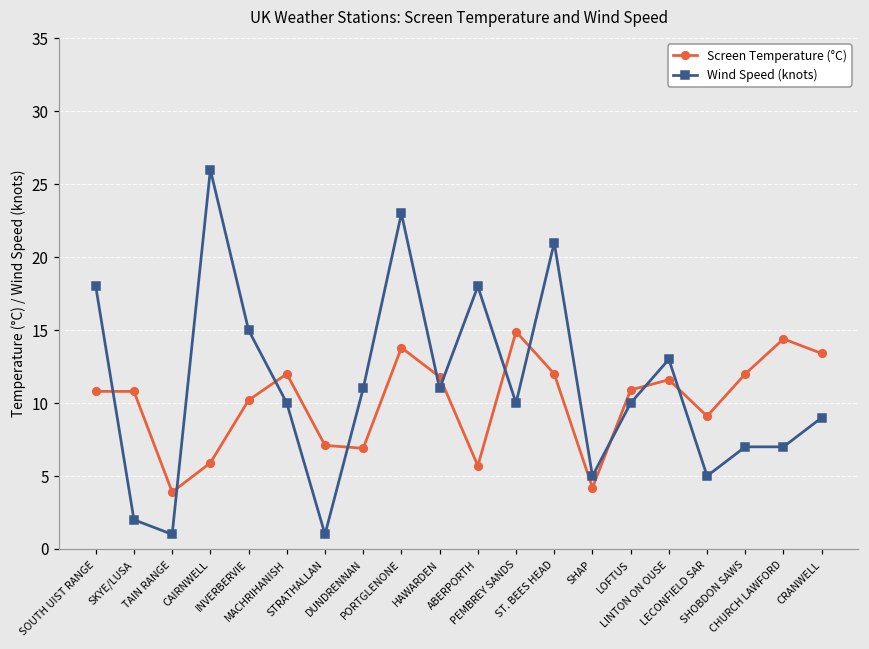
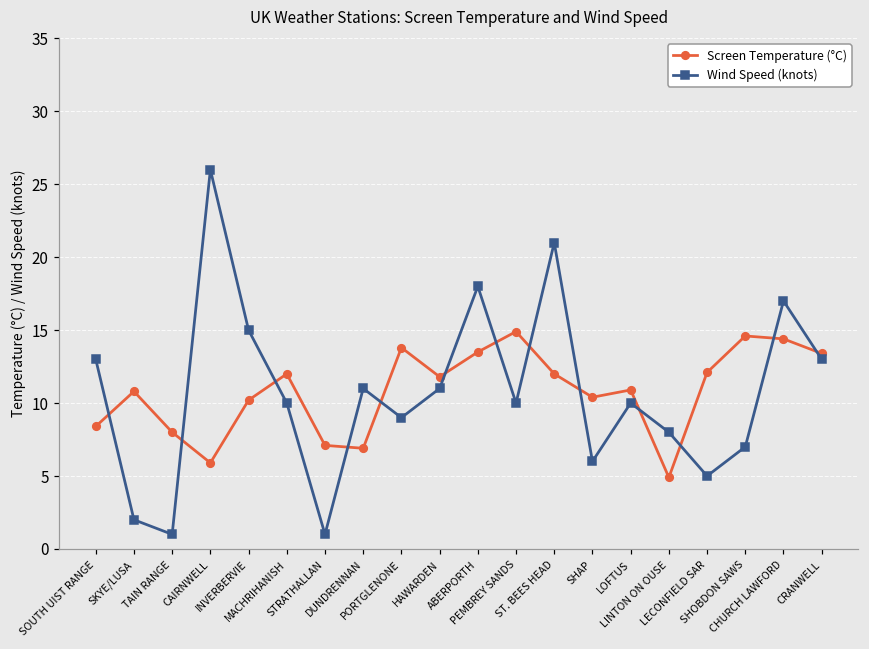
  {
    "Screen Temperature (°C)": {
-     "SOUTH UIST RANGE": 10.8,
+     "SOUTH UIST RANGE": 8.4,
      "SKYE/LUSA": 10.8,
-     "TAIN RANGE": 3.9,
+     "TAIN RANGE": 8.0,
      "CAIRNWELL": 5.9,
      "INVERBERVIE": 10.2,
      "MACHRIHANISH": 12.0,
      "STRATHALLAN": 7.1,
      "DUNDRENNAN": 6.9,
      "PORTGLENONE": 13.8,
      "HAWARDEN": 11.8,
-     "ABERPORTH": 5.7,
+     "ABERPORTH": 13.5,
      "PEMBREY SANDS": 14.9,
      "ST. BEES HEAD": 12.0,
-     "SHAP": 4.2,
+     "SHAP": 10.4,
      "LOFTUS": 10.9,
-     "LINTON ON OUSE": 11.6,
-     "LECONFIELD SAR": 9.1,
-     "SHOBDON SAWS": 12.0,
+     "LINTON ON OUSE": 4.9,
+     "LECONFIELD SAR": 12.1,
+     "SHOBDON SAWS": 14.6,
      "CHURCH LAWFORD": 14.4,
      "CRANWELL": 13.4
    },
    "Wind Speed (knots)": {
-     "SOUTH UIST RANGE": 18,
+     "SOUTH UIST RANGE": 13,
      "SKYE/LUSA": 2,
      "TAIN RANGE": 1,
      "CAIRNWELL": 26,
      "INVERBERVIE": 15,
      "MACHRIHANISH": 10,
      "STRATHALLAN": 1,
      "DUNDRENNAN": 11,
-     "PORTGLENONE": 23,
+     "PORTGLENONE": 9,
      "HAWARDEN": 11,
      "ABERPORTH": 18,
      "PEMBREY SANDS": 10,
      "ST. BEES HEAD": 21,
-     "SHAP": 5,
+     "SHAP": 6,
      "LOFTUS": 10,
-     "LINTON ON OUSE": 13,
+     "LINTON ON OUSE": 8,
      "LECONFIELD SAR": 5,
      "SHOBDON SAWS": 7,
-     "CHURCH LAWFORD": 7,
-     "CRANWELL": 9
+     "CHURCH LAWFORD": 17,
+     "CRANWELL": 13
    }
  }
